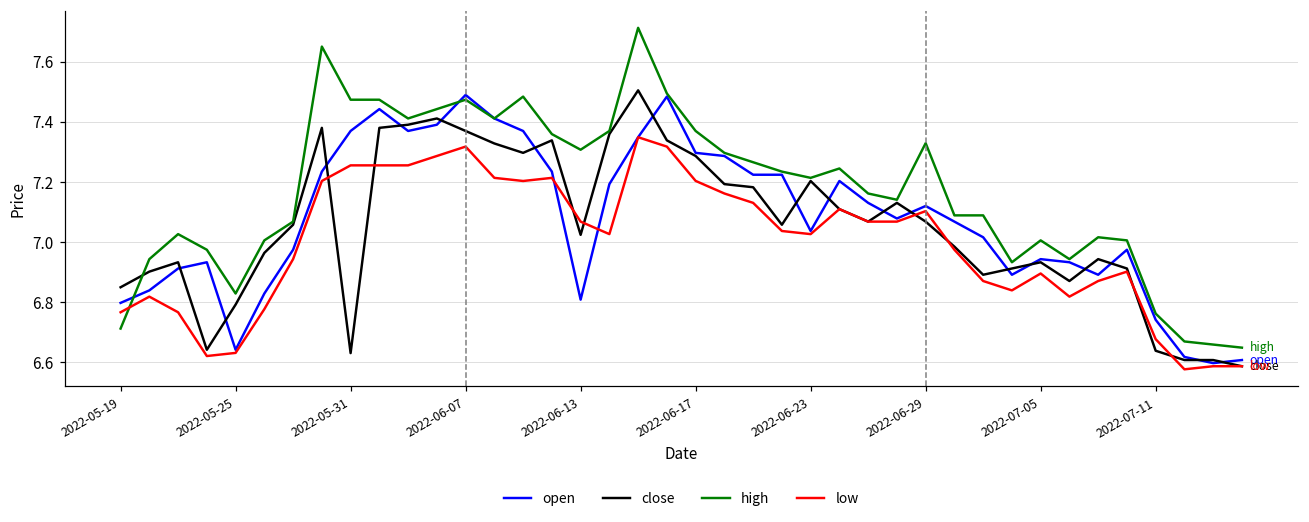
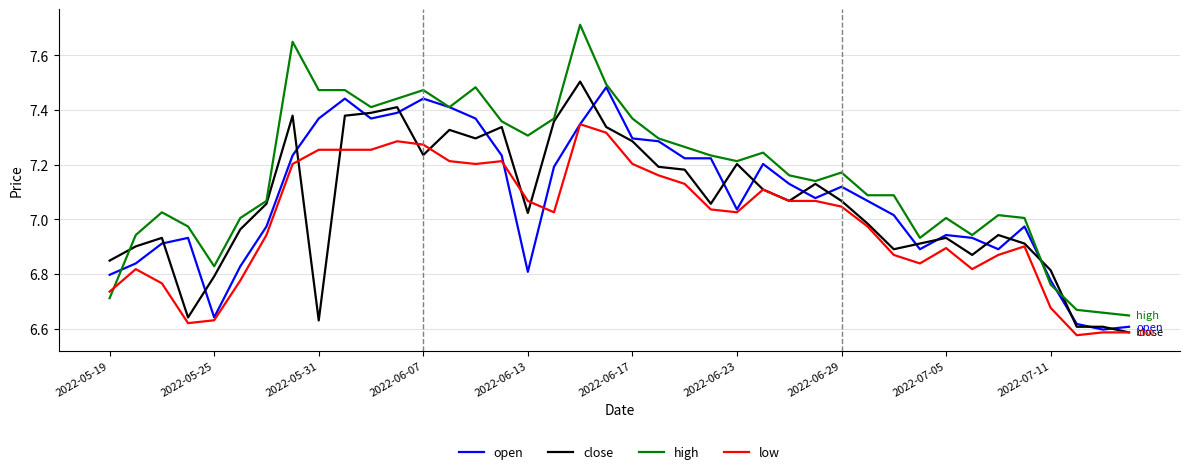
  {
    "open": {
      "2022-05-19": 6.80,
      "2022-05-25": 6.64,
      "2022-05-31": 7.37,
-     "2022-06-07": 7.49,
+     "2022-06-07": 7.44,
      "2022-06-13": 6.81,
      "2022-06-17": 7.30,
      "2022-06-23": 7.04,
      "2022-06-29": 7.12,
      "2022-07-05": 6.94,
-     "2022-07-11": 6.74
+     "2022-07-11": 6.78
    },
    "close": {
      "2022-05-19": 6.85,
      "2022-05-25": 6.79,
      "2022-05-31": 6.63,
-     "2022-06-07": 7.37,
+     "2022-06-07": 7.24,
      "2022-06-13": 7.02,
      "2022-06-17": 7.29,
      "2022-06-23": 7.20,
      "2022-06-29": 7.07,
      "2022-07-05": 6.93,
-     "2022-07-11": 6.64
+     "2022-07-11": 6.81
    },
    "high": {
      "2022-05-19": 6.71,
      "2022-05-25": 6.83,
      "2022-05-31": 7.47,
      "2022-06-07": 7.47,
      "2022-06-13": 7.31,
      "2022-06-17": 7.37,
      "2022-06-23": 7.21,
-     "2022-06-29": 7.33,
+     "2022-06-29": 7.17,
      "2022-07-05": 7.00,
      "2022-07-11": 6.76
    },
    "low": {
-     "2022-05-19": 6.77,
+     "2022-05-19": 6.74,
      "2022-05-25": 6.63,
      "2022-05-31": 7.25,
-     "2022-06-07": 7.32,
+     "2022-06-07": 7.27,
      "2022-06-13": 7.07,
      "2022-06-17": 7.20,
      "2022-06-23": 7.03,
-     "2022-06-29": 7.10,
+     "2022-06-29": 7.05,
      "2022-07-05": 6.89,
      "2022-07-11": 6.68
    }
  }
